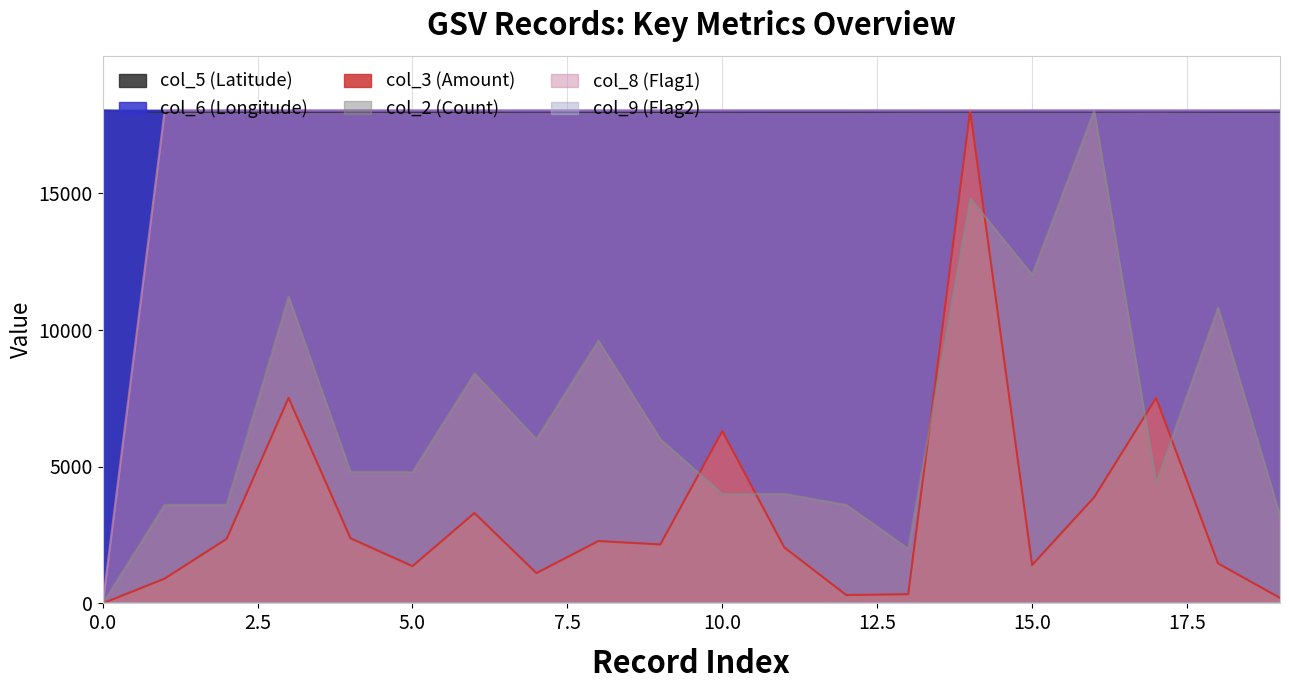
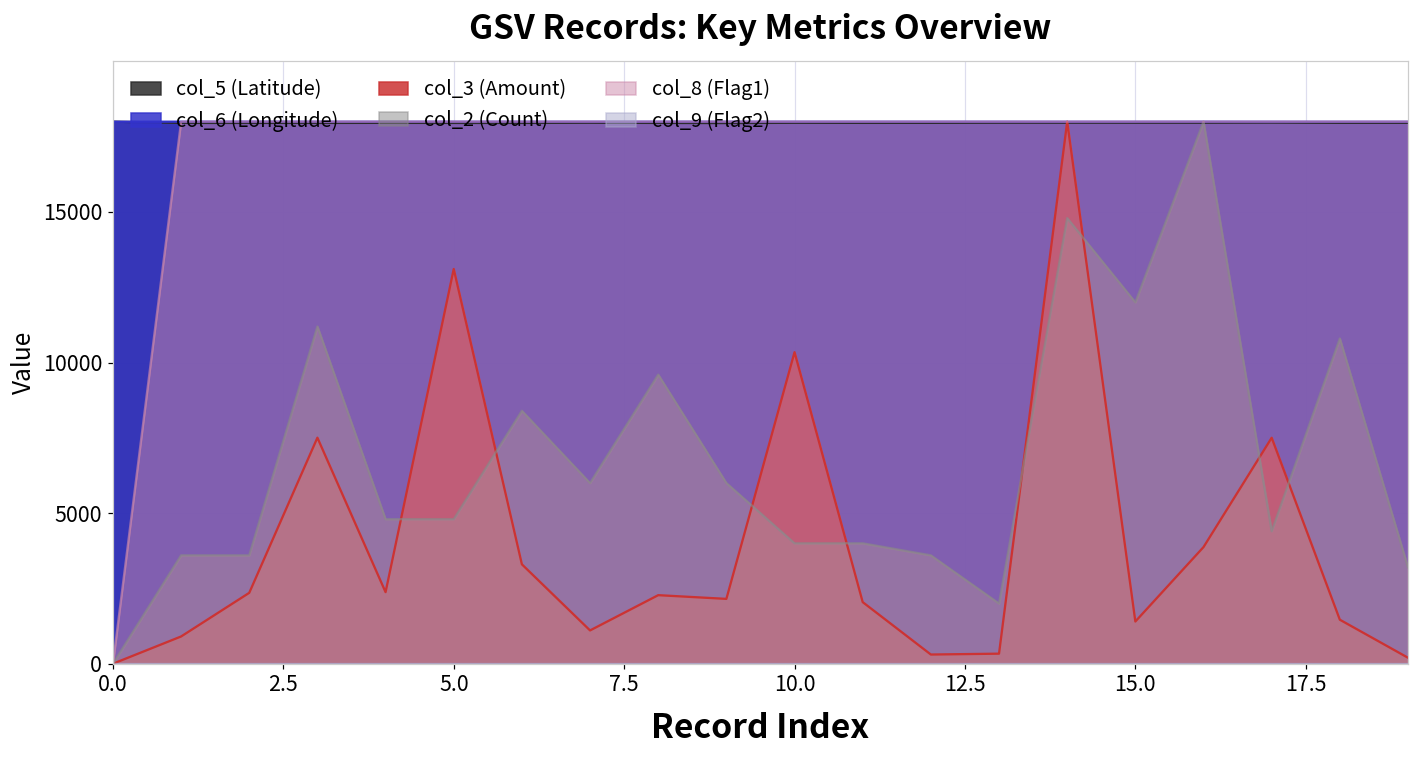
  {
    "col_3 (Amount)": {
-     "5.0": 1400,
-     "10.0": 6300,
+     "5.0": 13100,
+     "10.0": 10300,
      "15.0": 1400
    }
  }
